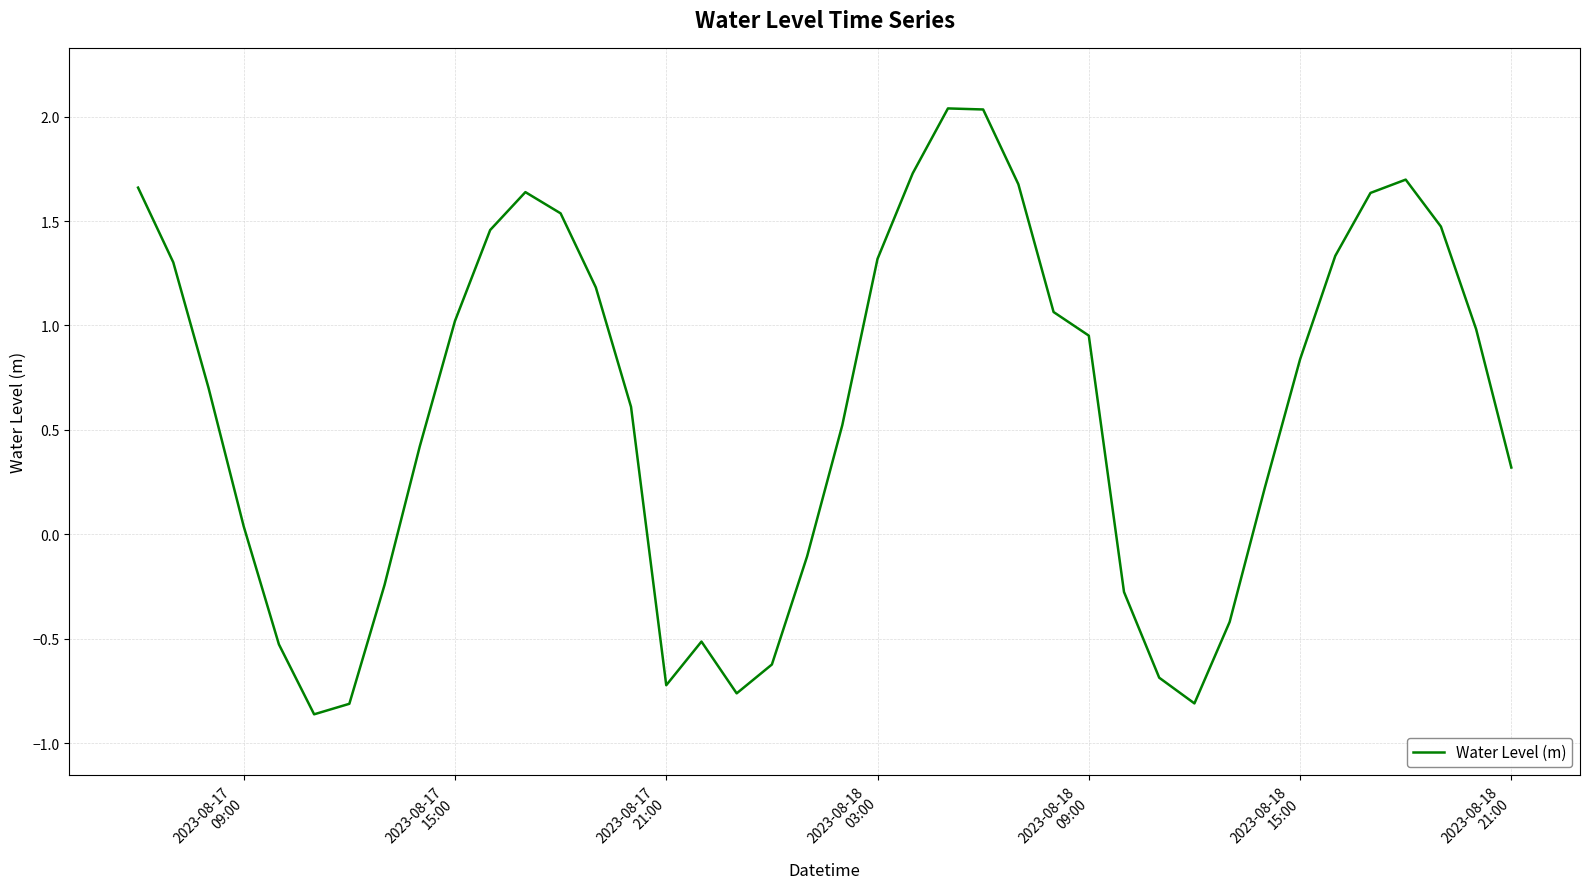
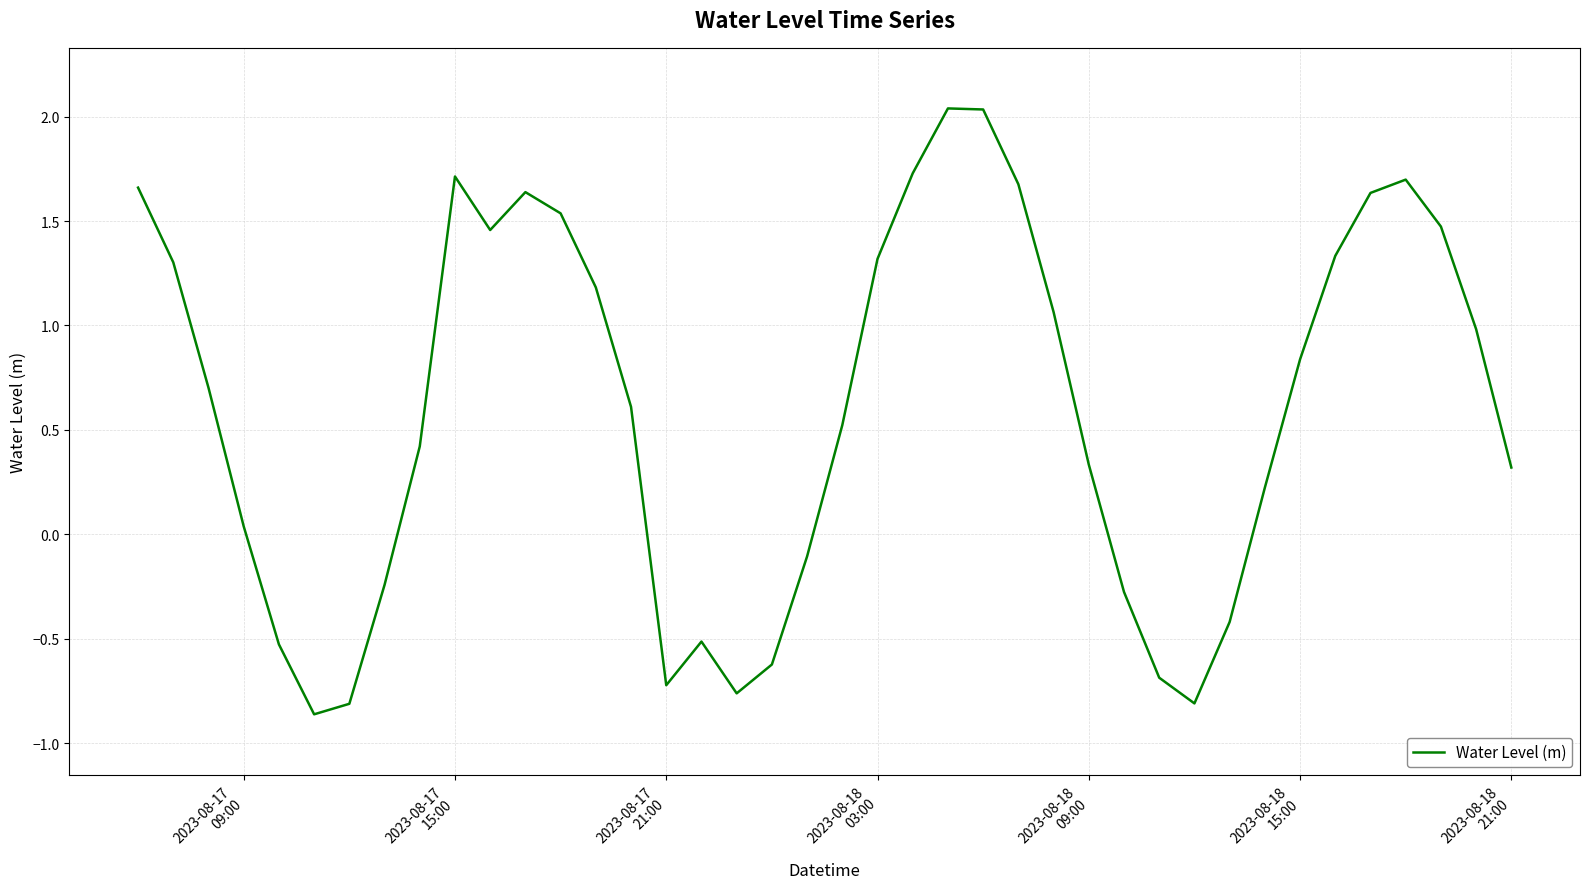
  {
    "2023-08-17 09:00": 0.04,
-   "2023-08-17 15:00": 1.02,
+   "2023-08-17 15:00": 1.71,
    "2023-08-17 21:00": -0.72,
    "2023-08-18 03:00": 1.32,
-   "2023-08-18 09:00": 0.95,
+   "2023-08-18 09:00": 0.33,
    "2023-08-18 15:00": 0.84,
    "2023-08-18 21:00": 0.32
  }
